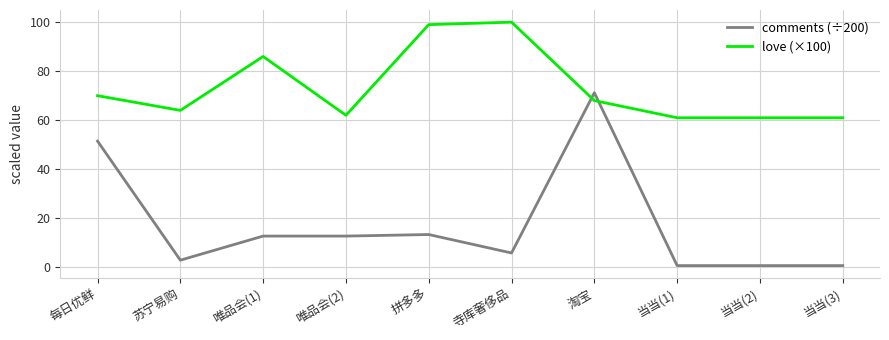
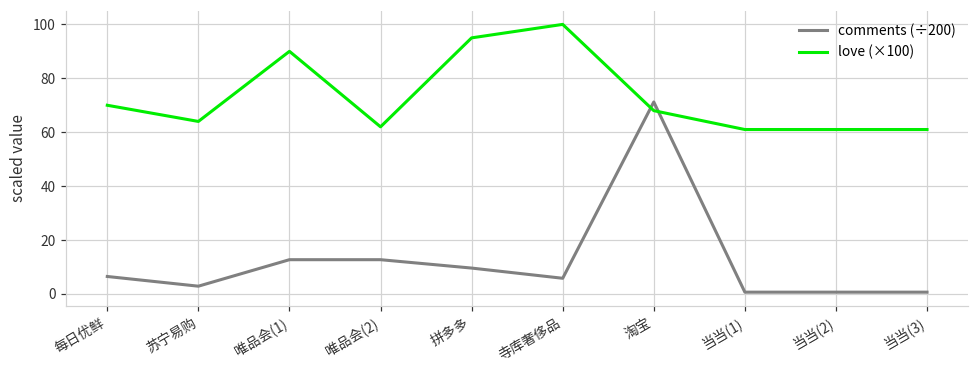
  {
    "comments (÷200)": {
-     "每日优鲜": 51,
+     "每日优鲜": 6,
      "苏宁易购": 3,
      "唯品会(1)": 13,
      "唯品会(2)": 13,
-     "拼多多": 13,
+     "拼多多": 10,
      "寺库奢侈品": 6,
      "淘宝": 71,
      "当当(1)": 1,
      "当当(2)": 1,
      "当当(3)": 1
    },
    "love (×100)": {
      "每日优鲜": 70,
      "苏宁易购": 64,
-     "唯品会(1)": 86,
+     "唯品会(1)": 90,
      "唯品会(2)": 62,
-     "拼多多": 99,
+     "拼多多": 95,
      "寺库奢侈品": 100,
      "淘宝": 68,
      "当当(1)": 61,
      "当当(2)": 61,
      "当当(3)": 61
    }
  }
